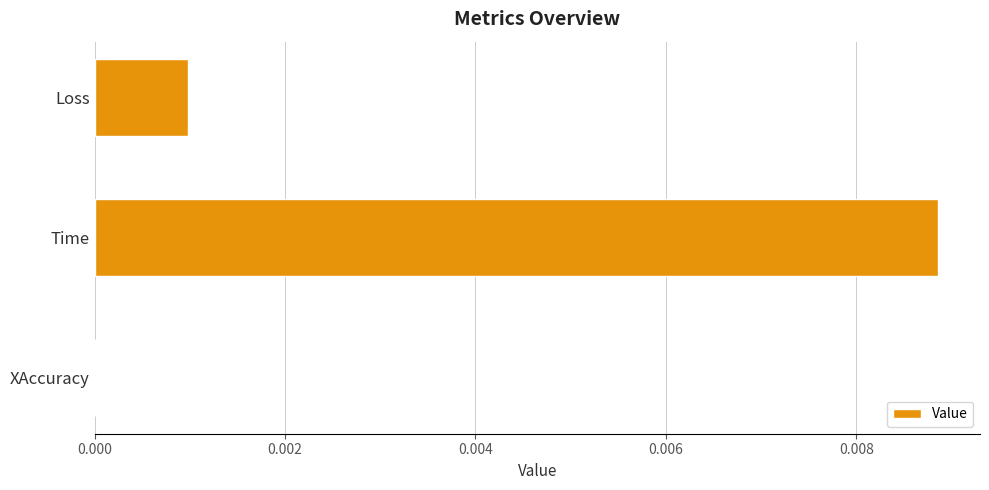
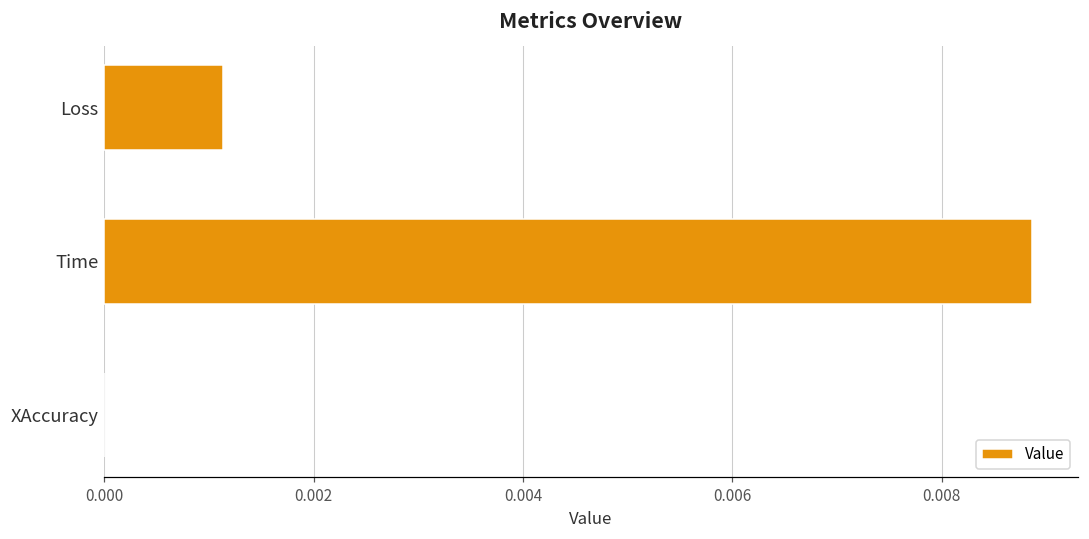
  {
-   "Loss": 0.0010,
+   "Loss": 0.0011,
    "Time": 0.0089
  }
